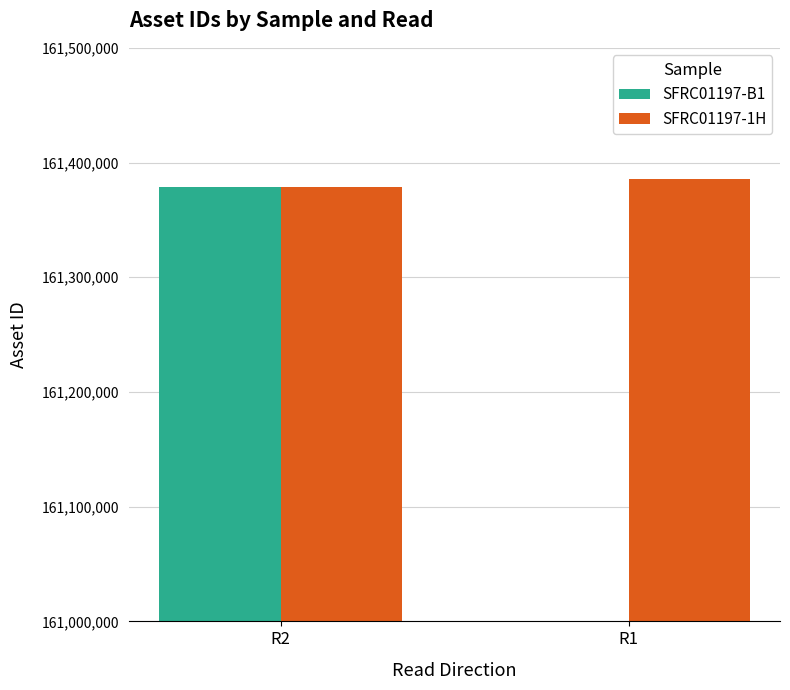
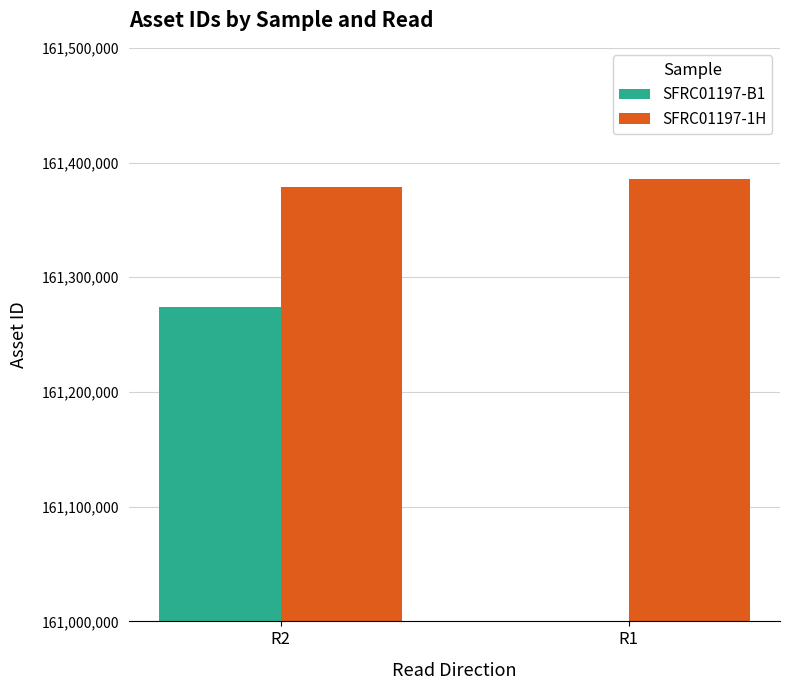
  {
    "SFRC01197-B1": {
-     "R2": "161,379,000"
+     "R2": "161,274,000"
    },
    "SFRC01197-1H": {
      "R2": "161,379,000",
      "R1": "161,386,000"
    }
  }
